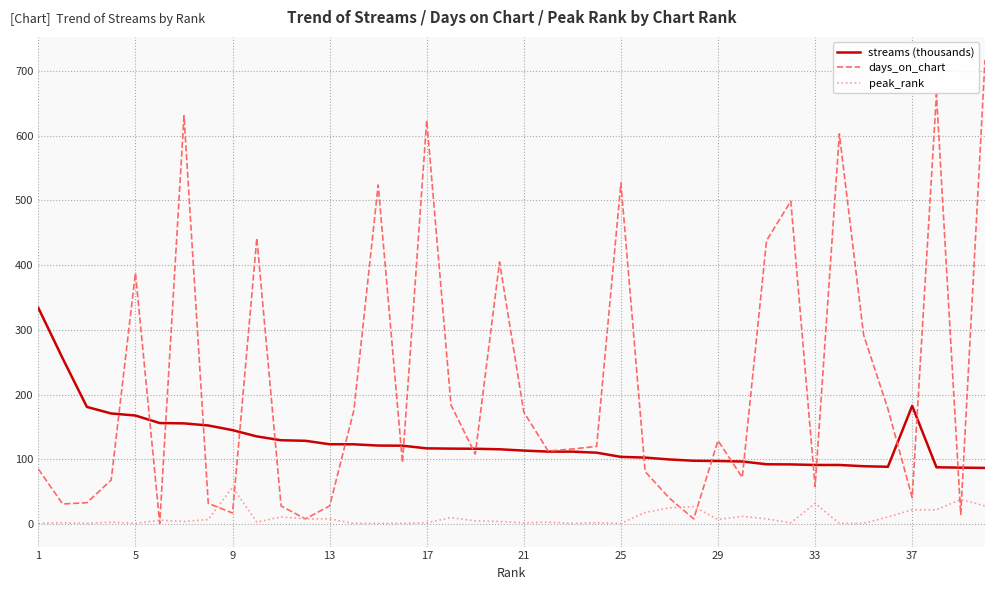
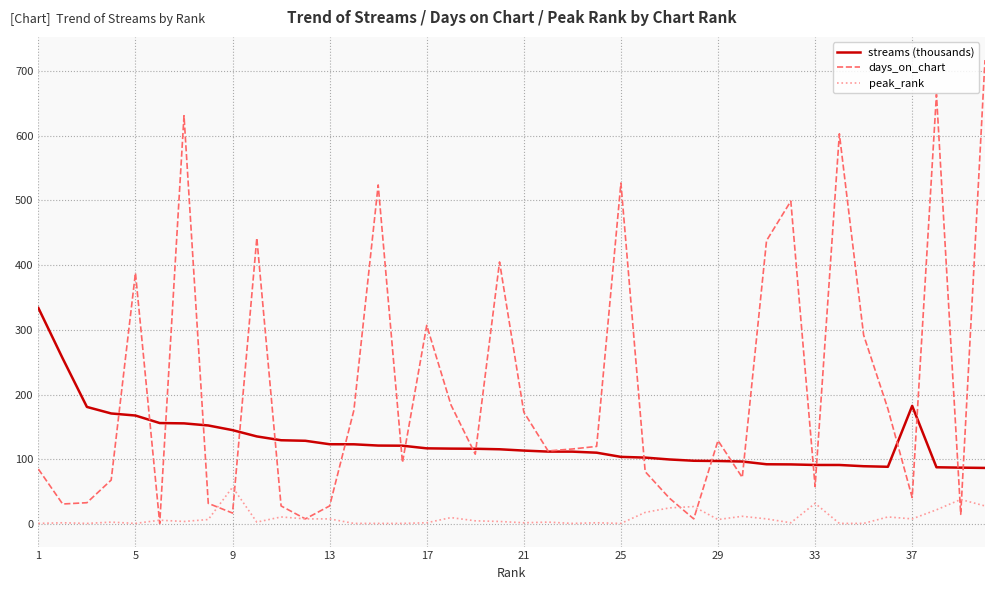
  {
    "streams (thousands)": {
      "1": 330,
      "5": 170,
      "9": 150,
      "13": 120,
      "17": 120,
      "21": 110,
      "25": 100,
      "29": 100,
      "33": 90,
      "37": 180
    },
    "days_on_chart": {
      "1": 90,
      "5": 390,
      "9": 20,
      "13": 30,
-     "17": 620,
+     "17": 310,
      "21": 170,
      "25": 530,
      "29": 130,
      "33": 60,
      "37": 40
    },
    "peak_rank": {
      "1": 0,
      "5": 0,
      "9": 60,
      "13": 10,
      "17": 0,
      "21": 0,
      "25": 0,
      "29": 10,
      "33": 30,
-     "37": 20
+     "37": 10
    }
  }
